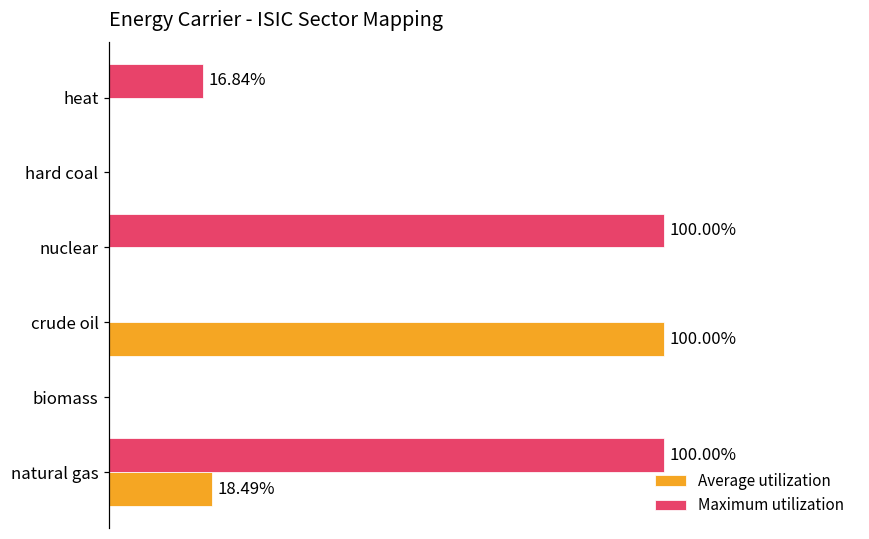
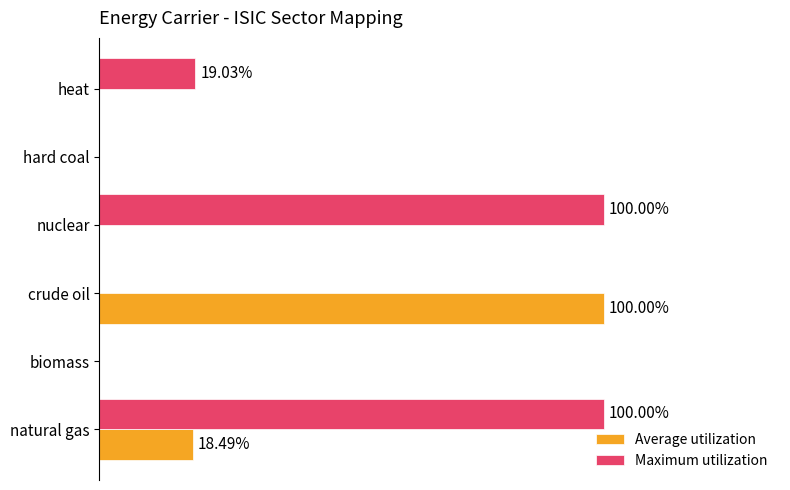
  {
    "Average utilization": {
      "crude oil": "100.00%",
      "natural gas": "18.49%"
    },
    "Maximum utilization": {
-     "heat": "16.84%",
+     "heat": "19.03%",
      "nuclear": "100.00%",
      "natural gas": "100.00%"
    }
  }
